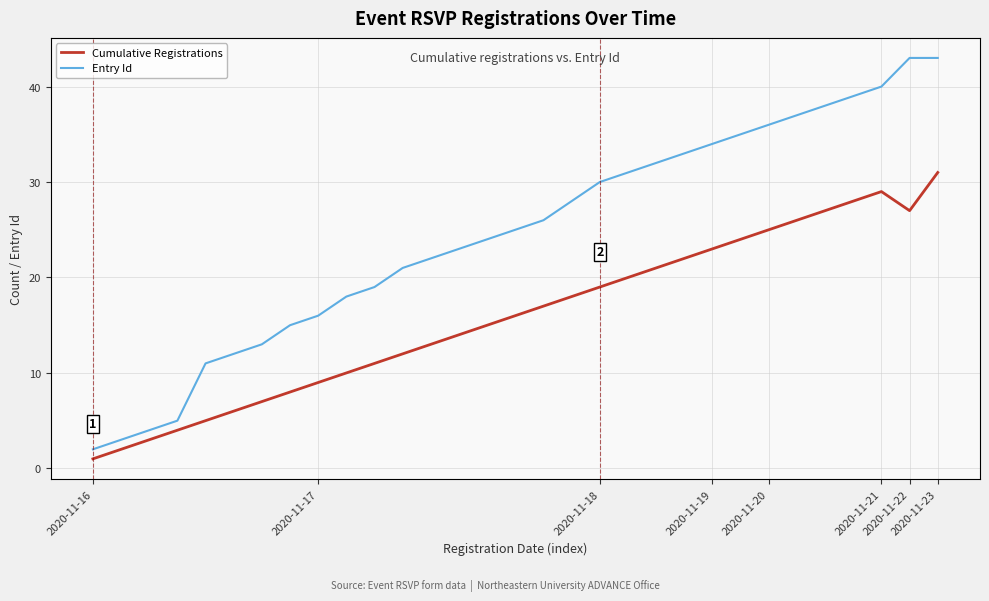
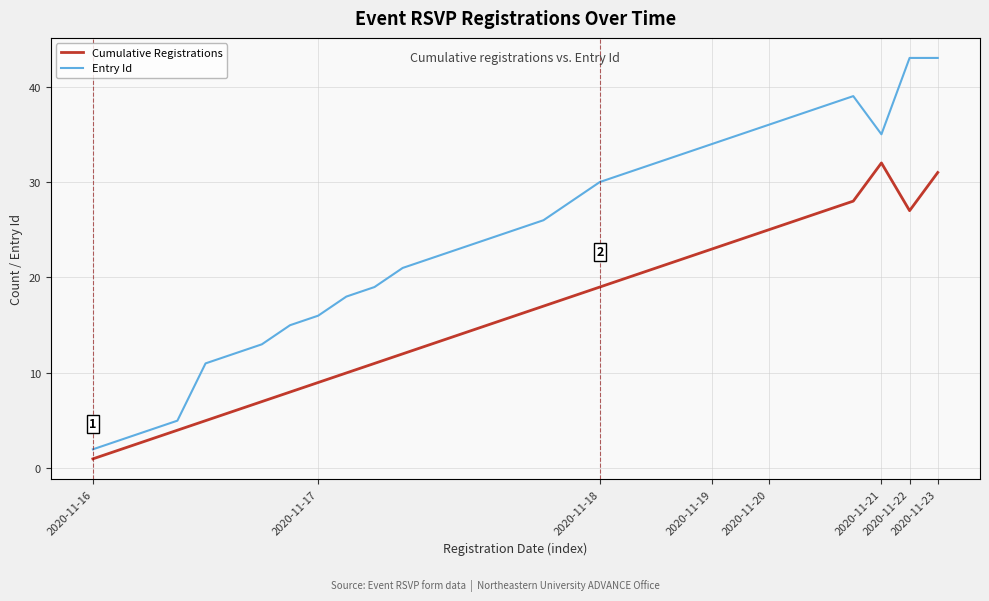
  {
    "Cumulative Registrations": {
-     "2020-11-21": 29,
+     "2020-11-21": 32,
      "2020-11-22": 27,
      "2020-11-23": 31
    },
    "Entry Id": {
-     "2020-11-21": 40,
+     "2020-11-21": 35,
      "2020-11-22": 43,
      "2020-11-23": 43
    }
  }
